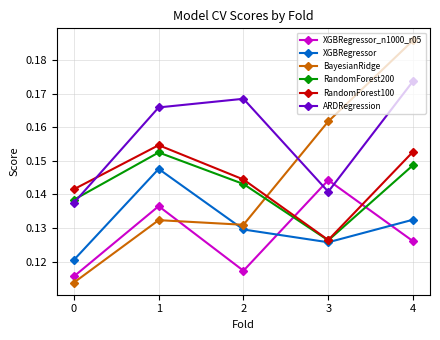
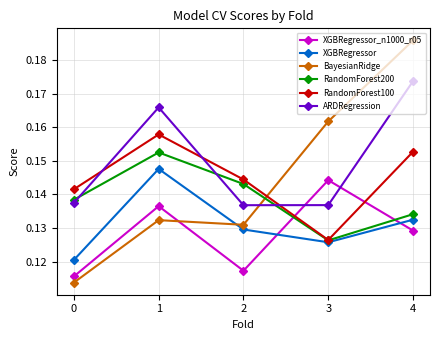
  {
    "XGBRegressor_n1000_r05": {
      "0": 0.116,
      "1": 0.137,
      "2": 0.117,
      "3": 0.144,
-     "4": 0.126
+     "4": 0.129
    },
    "XGBRegressor": {
      "0": 0.120,
      "1": 0.148,
      "2": 0.130,
      "4": 0.132
    },
    "BayesianRidge": {
      "0": 0.114,
      "1": 0.132,
      "2": 0.131,
      "3": 0.162
    },
    "RandomForest200": {
      "0": 0.138,
      "1": 0.152,
      "2": 0.143,
-     "4": 0.149
+     "4": 0.134
    },
    "RandomForest100": {
      "0": 0.142,
-     "1": 0.155,
+     "1": 0.158,
      "2": 0.144,
      "4": 0.153
    },
    "ARDRegression": {
      "0": 0.137,
      "1": 0.166,
-     "2": 0.168,
-     "3": 0.141
+     "2": 0.137,
+     "3": 0.137
    }
  }
